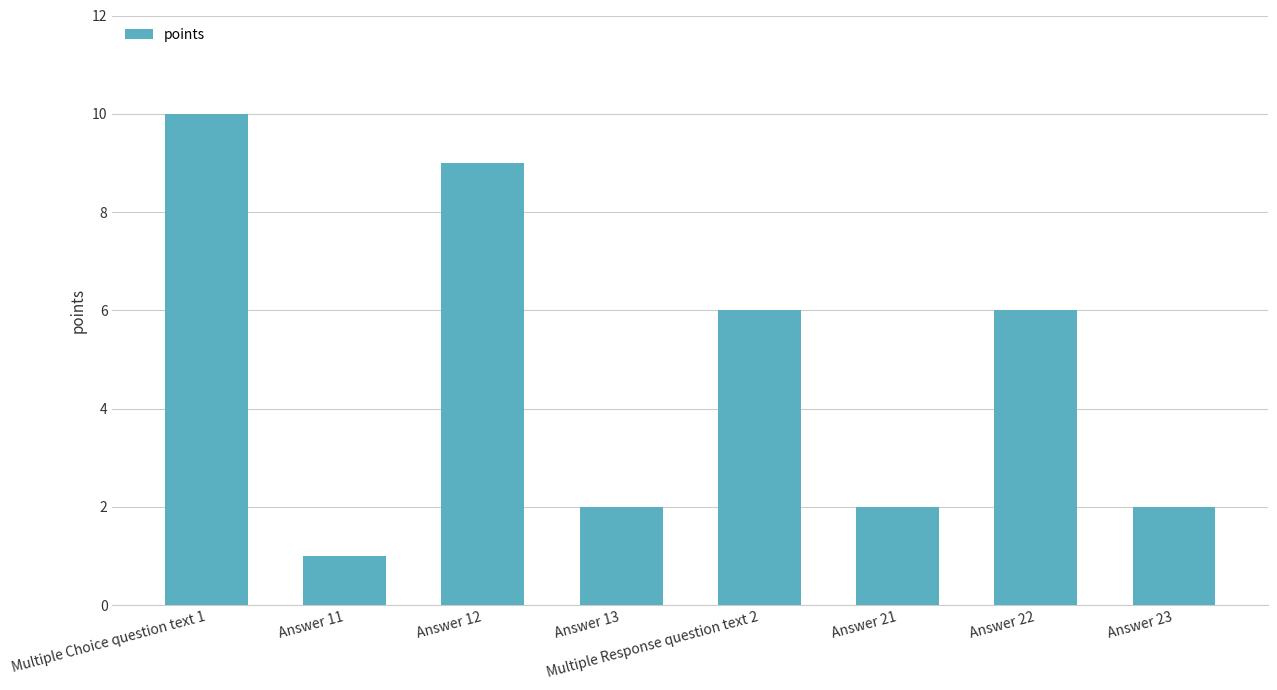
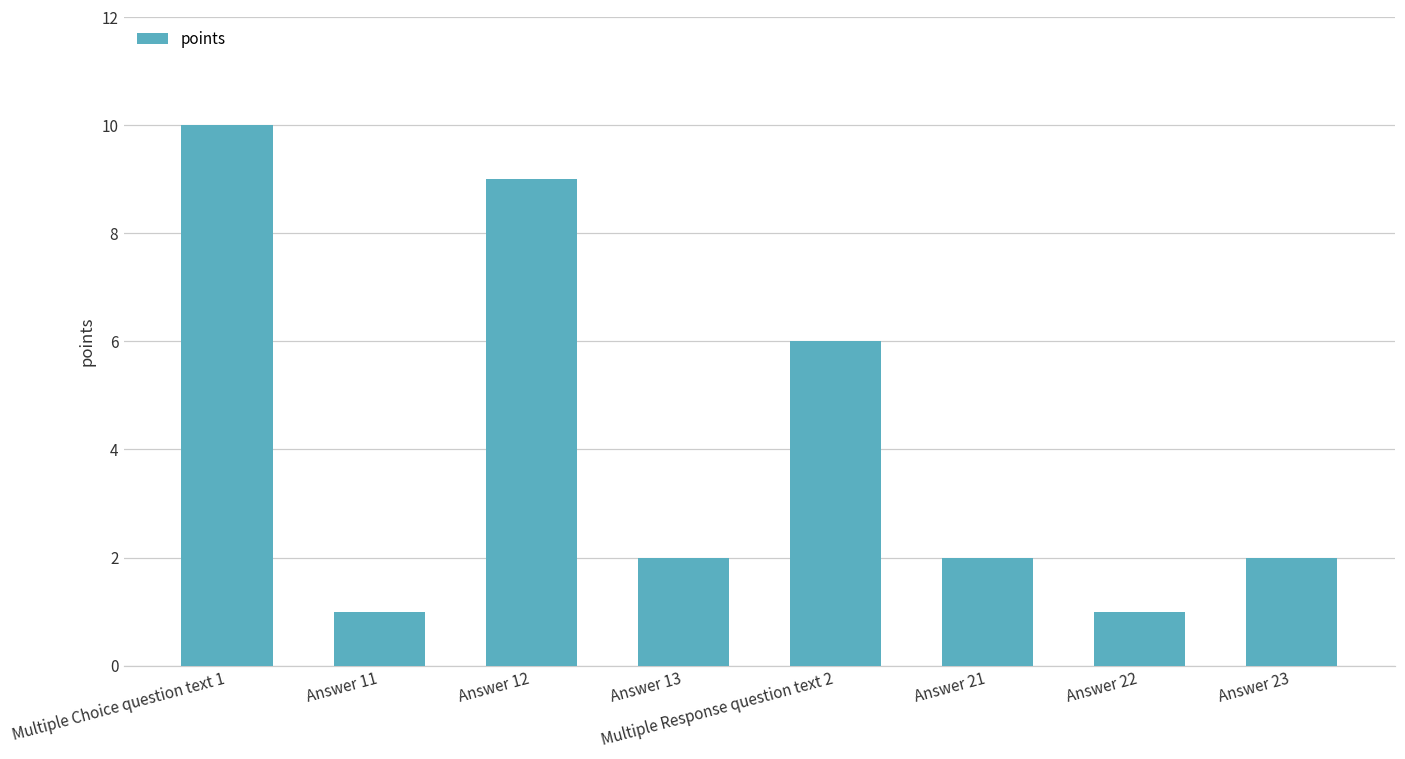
  {
    "Multiple Choice question text 1": 10,
    "Answer 11": 1,
    "Answer 12": 9,
    "Answer 13": 2,
    "Multiple Response question text 2": 6,
    "Answer 21": 2,
-   "Answer 22": 6,
+   "Answer 22": 1,
    "Answer 23": 2
  }
